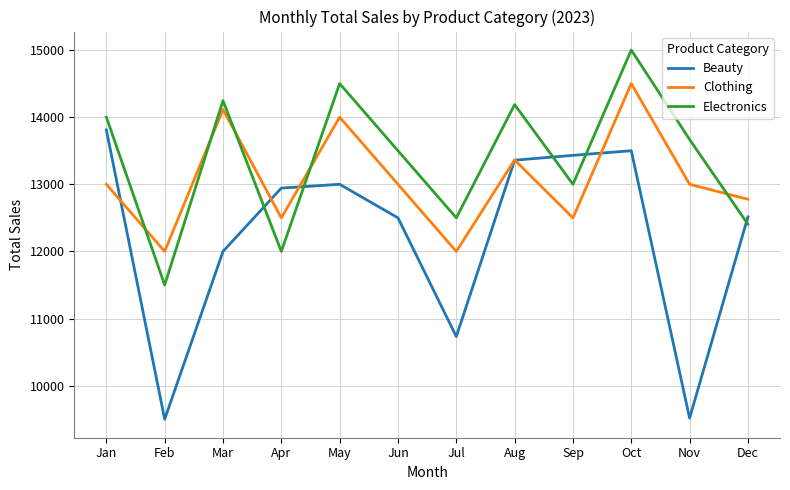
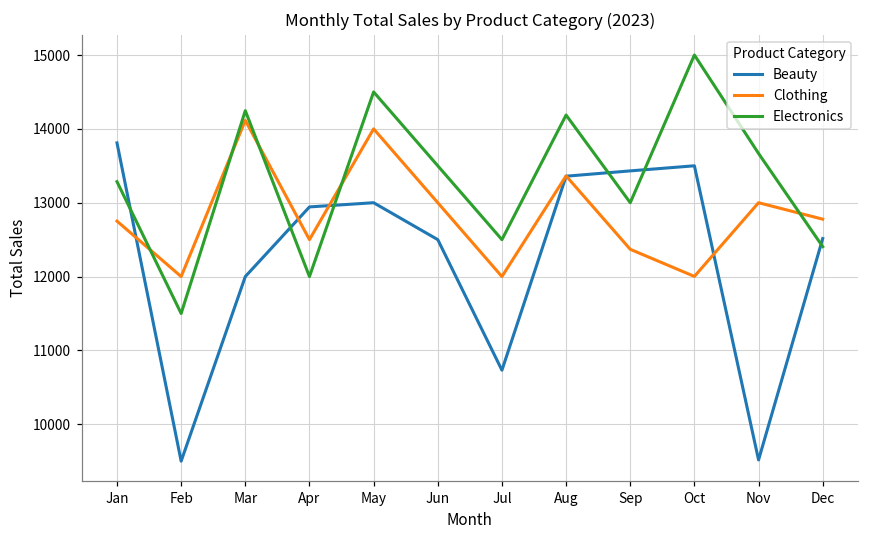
  {
    "Beauty": {
      "Jan": 13800,
      "Feb": 9500,
      "Mar": 12000,
      "Apr": 12900,
      "May": 13000,
      "Jun": 12500,
      "Jul": 10700,
      "Sep": 13400,
      "Oct": 13500,
      "Nov": 9500,
      "Dec": 12500
    },
    "Clothing": {
-     "Jan": 13000,
+     "Jan": 12800,
      "Feb": 12000,
      "Mar": 14100,
      "Apr": 12500,
      "May": 14000,
      "Jun": 13000,
      "Jul": 12000,
-     "Sep": 12500,
-     "Oct": 14500,
+     "Sep": 12400,
+     "Oct": 12000,
      "Nov": 13000,
      "Dec": 12800
    },
    "Electronics": {
-     "Jan": 14000,
+     "Jan": 13300,
      "Feb": 11500,
      "Mar": 14200,
      "Apr": 12000,
      "May": 14500,
      "Jun": 13500,
      "Jul": 12500,
      "Aug": 14200,
      "Sep": 13000,
      "Oct": 15000,
      "Nov": 13700,
      "Dec": 12400
    }
  }
